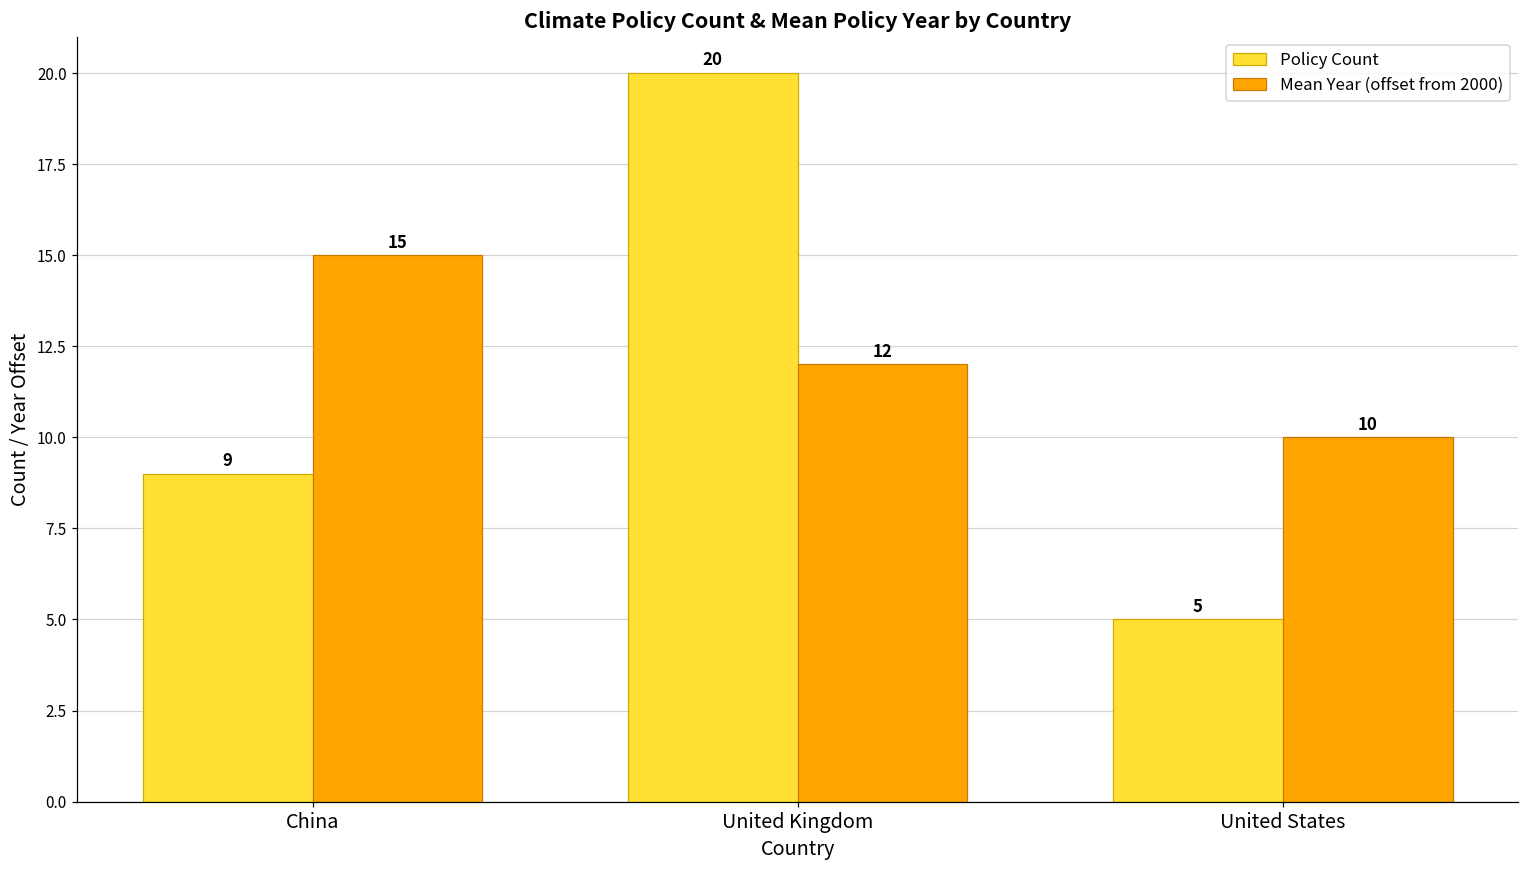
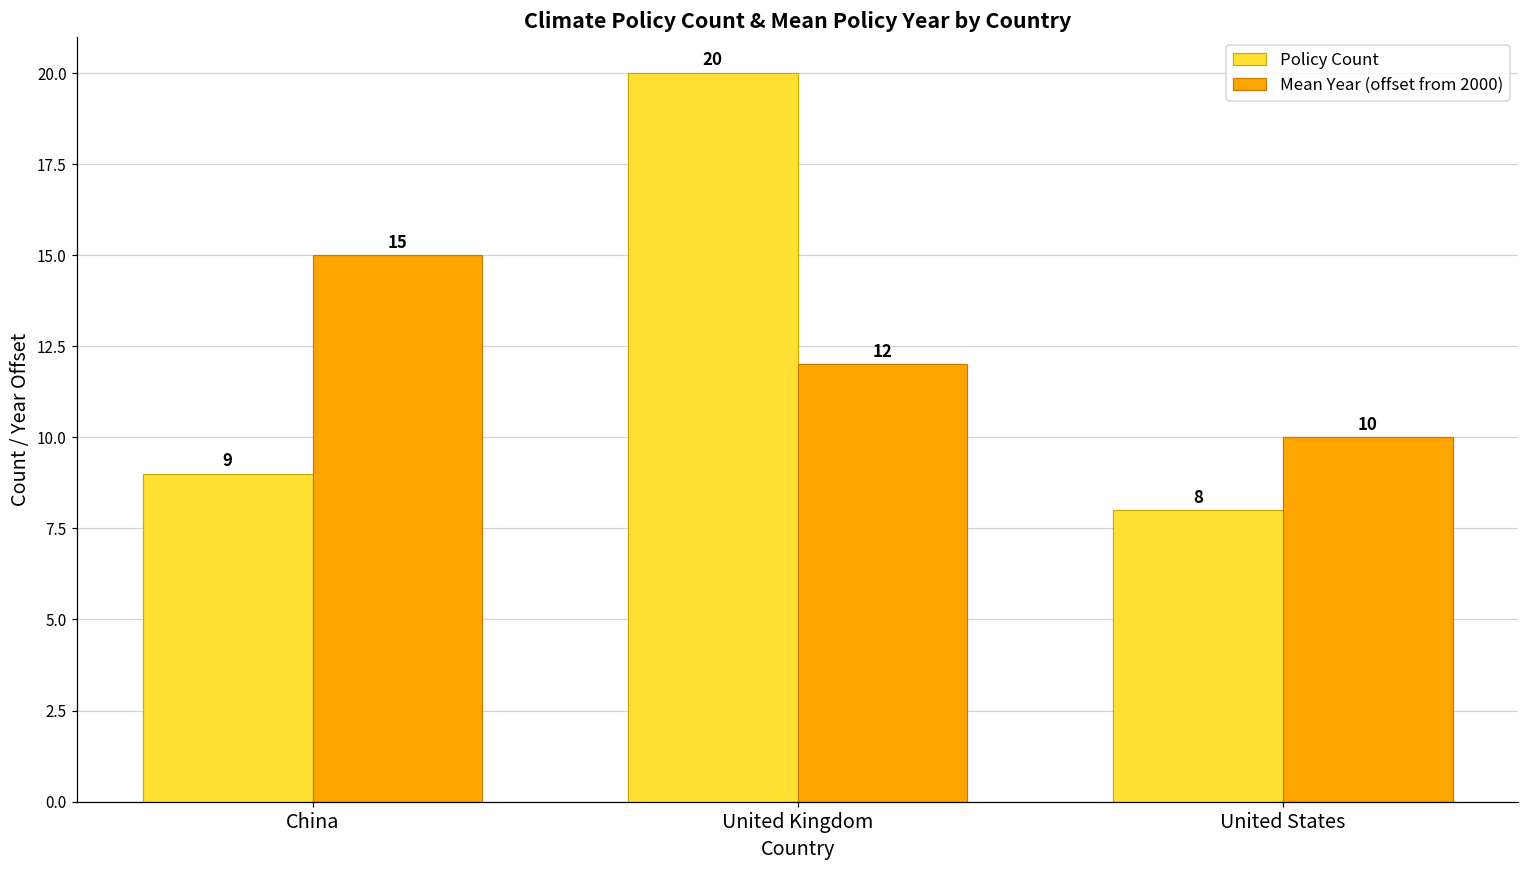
  {
    "Policy Count": {
      "China": 9,
      "United Kingdom": 20,
-     "United States": 5
+     "United States": 8
    },
    "Mean Year (offset from 2000)": {
      "China": 15,
      "United Kingdom": 12,
      "United States": 10
    }
  }
